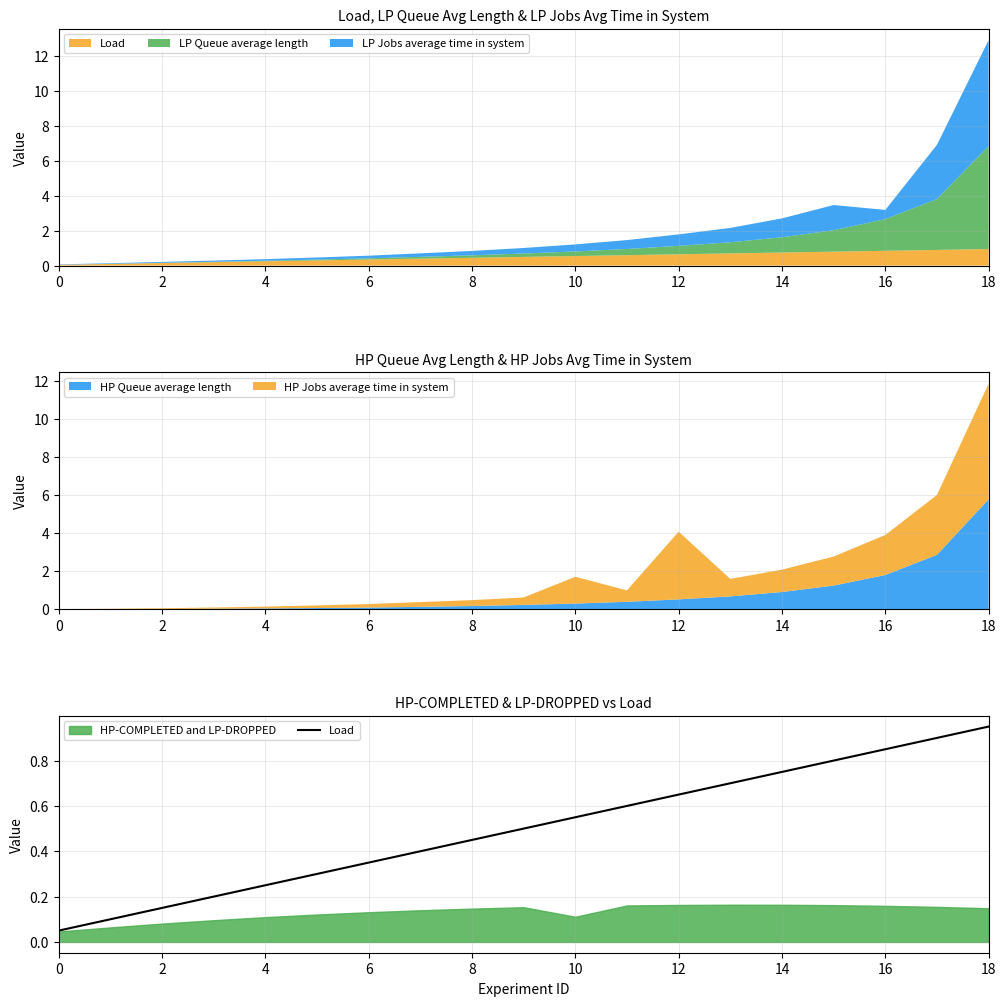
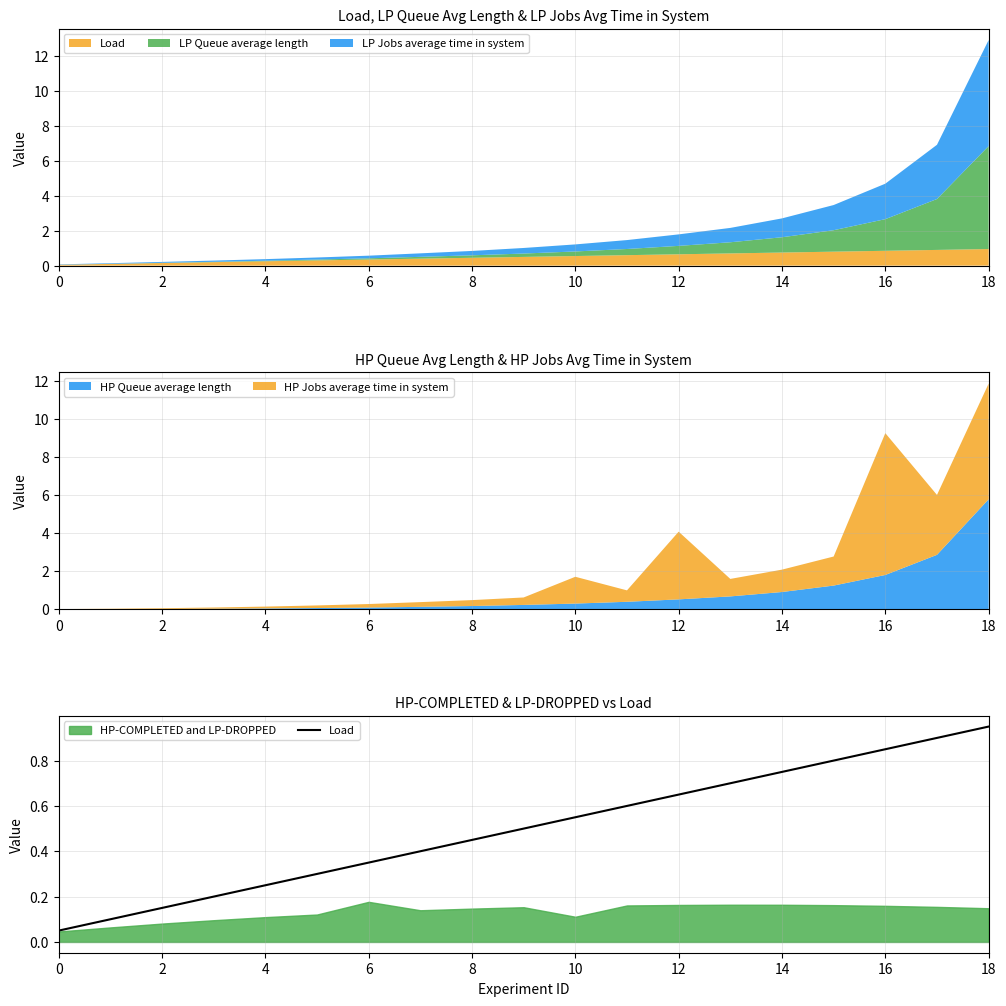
  {
    "Load, LP Queue Avg Length & LP Jobs Avg Time in System": {
      "LP Queue average length": {
        "10": 0.3,
        "12": 0.5,
        "14": 0.9,
        "16": 1.8,
        "18": 5.9
      },
      "LP Jobs average time in system": {
        "6": 0.2,
        "8": 0.3,
        "10": 0.4,
        "12": 0.7,
        "14": 1.1,
-       "16": 0.5,
+       "16": 2.0,
        "18": 6.1
      }
    },
    "HP Queue Avg Length & HP Jobs Avg Time in System": {
      "HP Queue average length": {
        "8": 0.2,
        "10": 0.3,
        "12": 0.5,
        "14": 0.9,
        "16": 1.8,
        "18": 5.8
      },
      "HP Jobs average time in system": {
        "6": 0.2,
        "8": 0.3,
        "10": 1.4,
        "12": 3.6,
        "14": 1.2,
-       "16": 2.1,
+       "16": 7.5,
        "18": 6.1
      }
    },
    "HP-COMPLETED & LP-DROPPED vs Load": {
      "Load": {
        "2": 0.15,
        "4": 0.25,
        "6": 0.35,
        "8": 0.45,
        "10": 0.55,
        "12": 0.65,
        "14": 0.75,
        "16": 0.85,
        "18": 0.95
      },
      "HP-COMPLETED and LP-DROPPED": {
        "2": 0.08,
        "4": 0.11,
-       "6": 0.13,
+       "6": 0.18,
        "8": 0.15,
        "10": 0.11,
        "12": 0.16,
        "14": 0.16,
        "16": 0.16,
        "18": 0.15
      }
    }
  }
